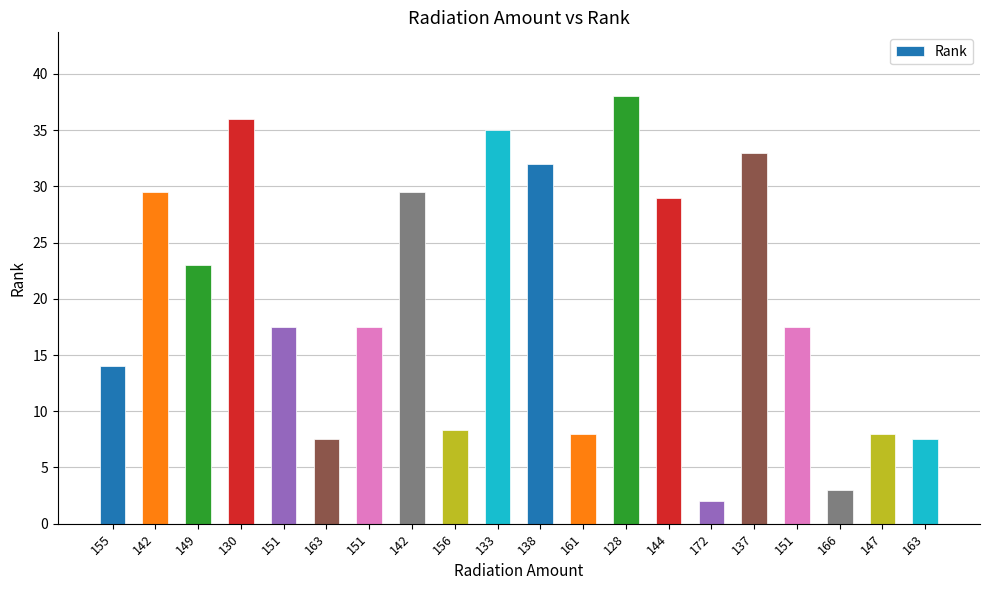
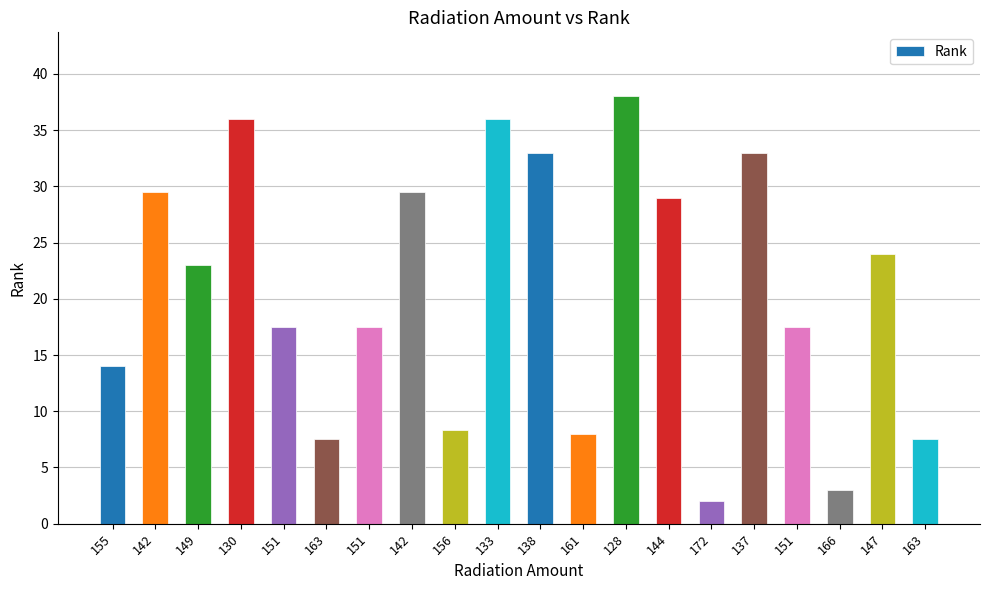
  {
    "155": 14,
    "149": 23,
    "130": 36,
    "156": 8.3,
-   "133": 35,
-   "138": 32,
+   "133": 36,
+   "138": 33,
    "161": 8,
    "128": 38,
    "144": 29,
    "172": 2,
    "137": 33,
    "166": 3,
-   "147": 8
+   "147": 24
  }
